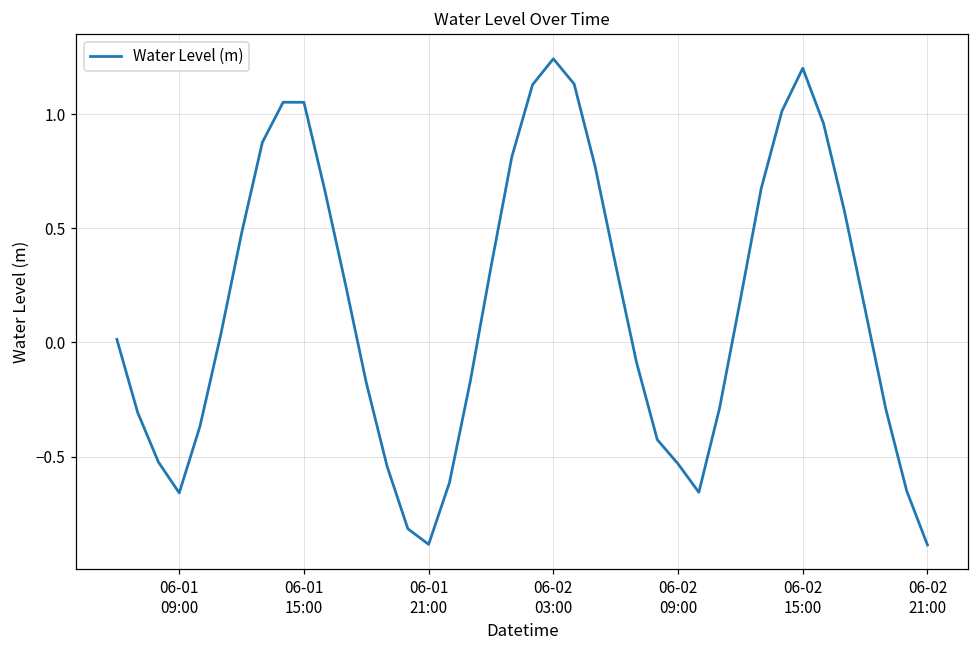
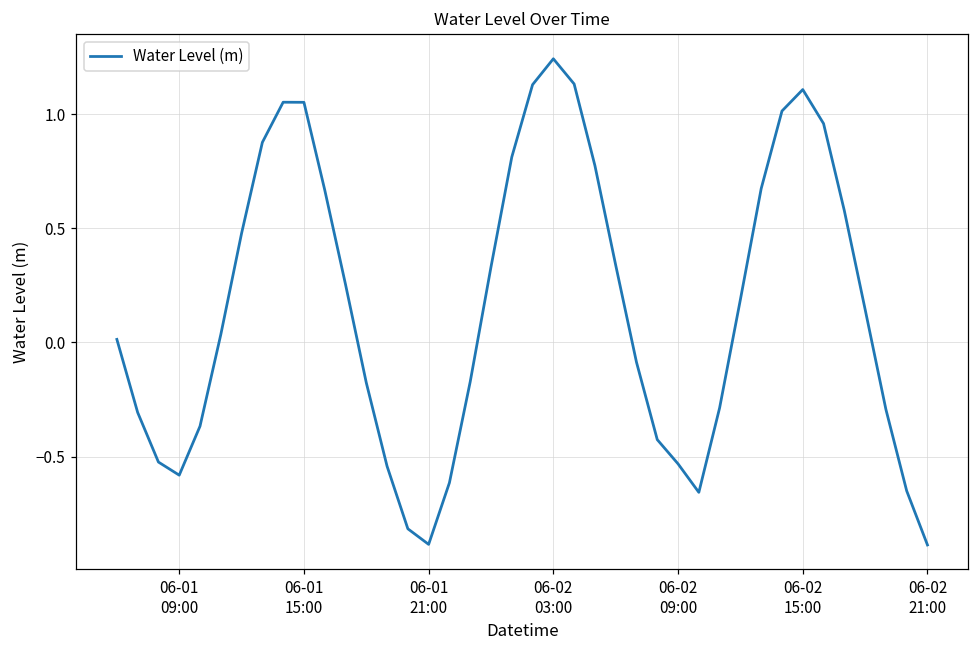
  {
-   "06-01 09:00": -0.66,
+   "06-01 09:00": -0.58,
    "06-01 15:00": 1.05,
    "06-01 21:00": -0.88,
    "06-02 03:00": 1.24,
    "06-02 09:00": -0.53,
-   "06-02 15:00": 1.20,
+   "06-02 15:00": 1.11,
    "06-02 21:00": -0.89
  }
